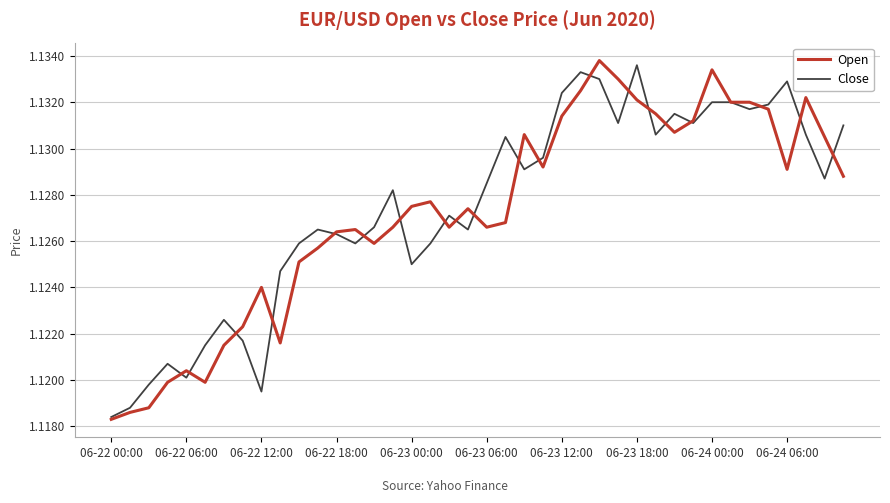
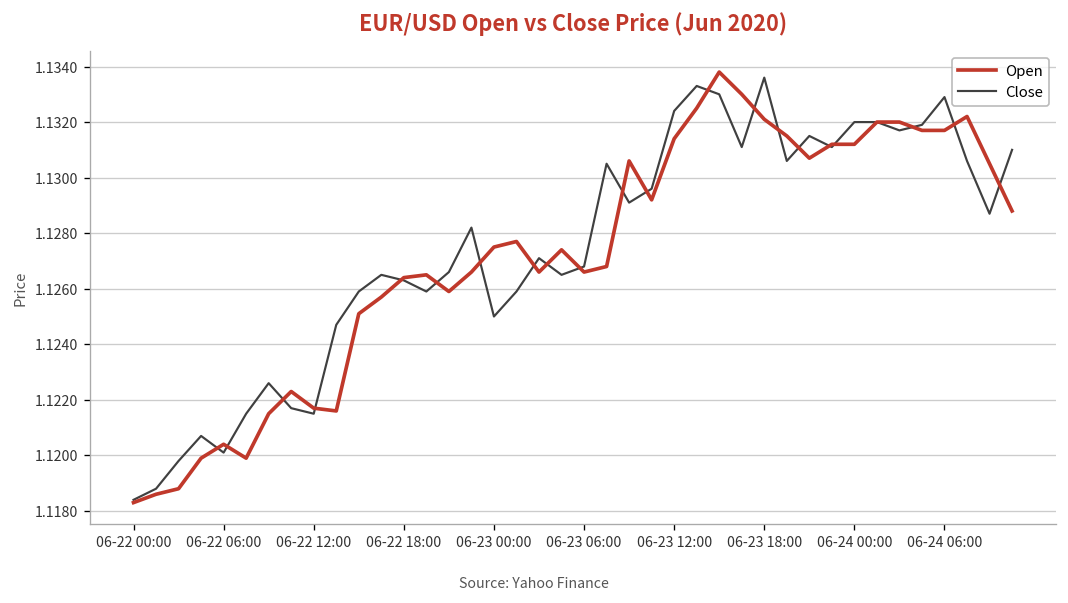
  {
    "Open": {
      "06-22 06:00": 1.1204,
-     "06-22 12:00": 1.1240,
+     "06-22 12:00": 1.1217,
      "06-23 00:00": 1.1275,
      "06-23 06:00": 1.1266,
      "06-23 12:00": 1.1314,
      "06-23 18:00": 1.1321,
-     "06-24 00:00": 1.1334,
-     "06-24 06:00": 1.1291
+     "06-24 00:00": 1.1312,
+     "06-24 06:00": 1.1317
    },
    "Close": {
      "06-22 06:00": 1.1201,
-     "06-22 12:00": 1.1195,
+     "06-22 12:00": 1.1215,
      "06-23 00:00": 1.1250,
-     "06-23 06:00": 1.1285,
+     "06-23 06:00": 1.1268,
      "06-23 12:00": 1.1324,
      "06-23 18:00": 1.1336,
      "06-24 00:00": 1.1320,
      "06-24 06:00": 1.1329
    }
  }
